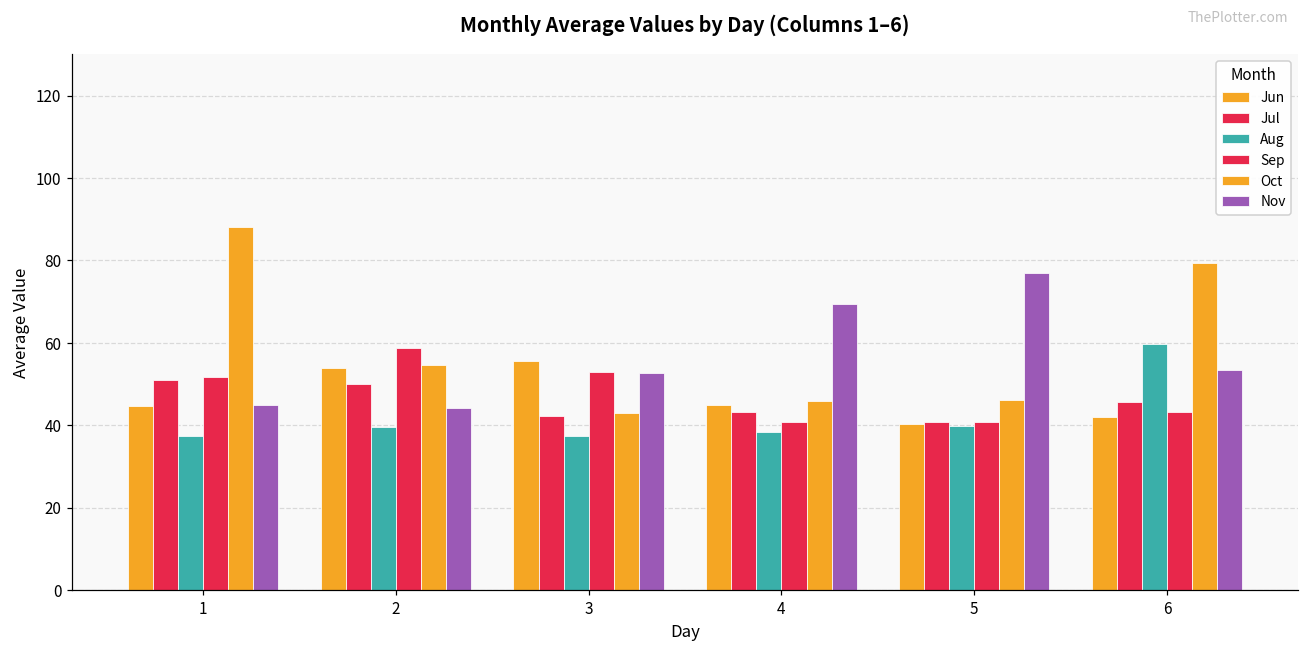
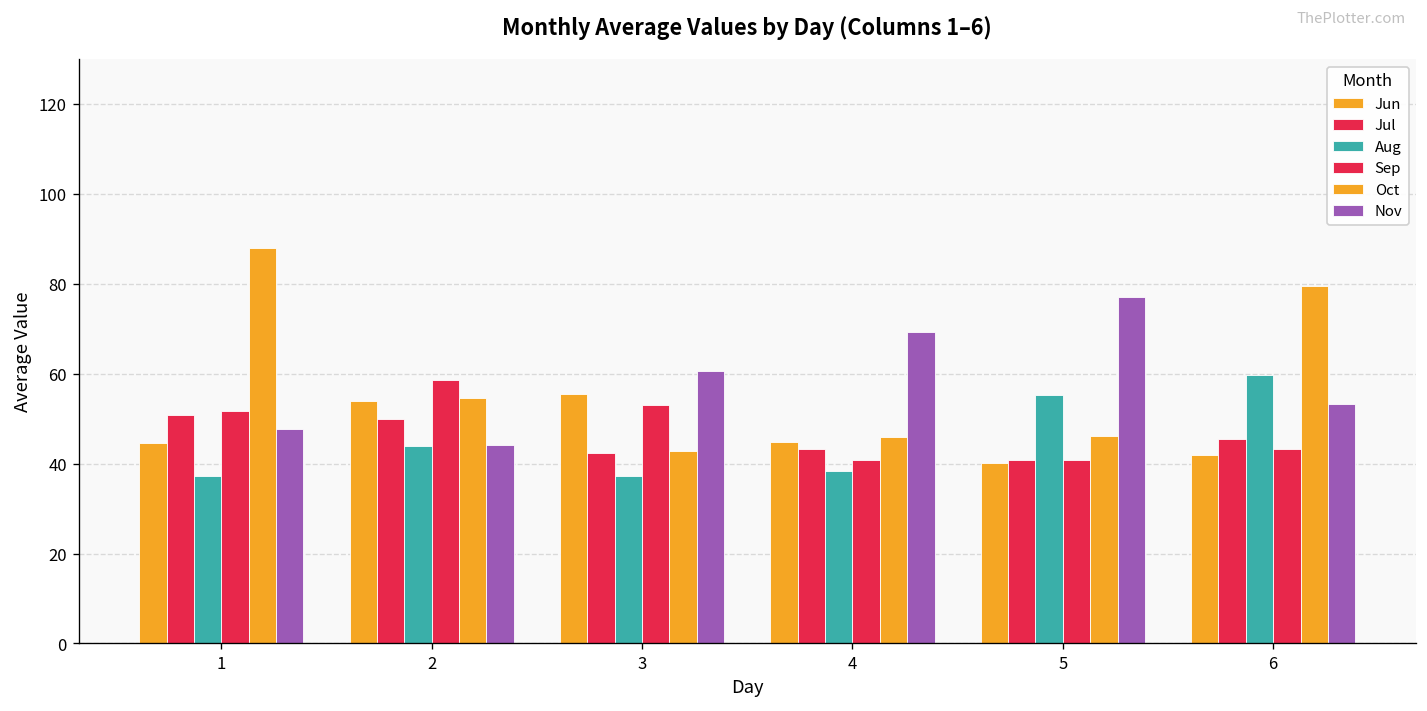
  {
    "Aug": {
      "1": 37,
-     "2": 40,
+     "2": 44,
      "3": 37,
      "4": 38,
-     "5": 40,
+     "5": 55,
      "6": 60
    },
    "Nov": {
-     "1": 45,
+     "1": 48,
      "2": 44,
-     "3": 53,
+     "3": 61,
      "4": 69,
      "5": 77,
      "6": 53
    }
  }
